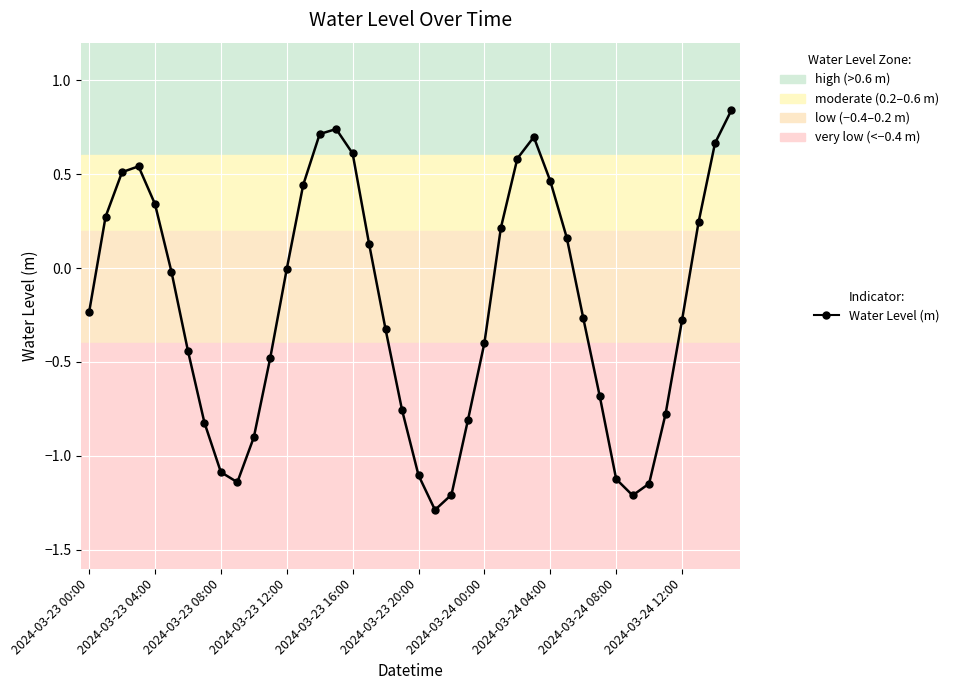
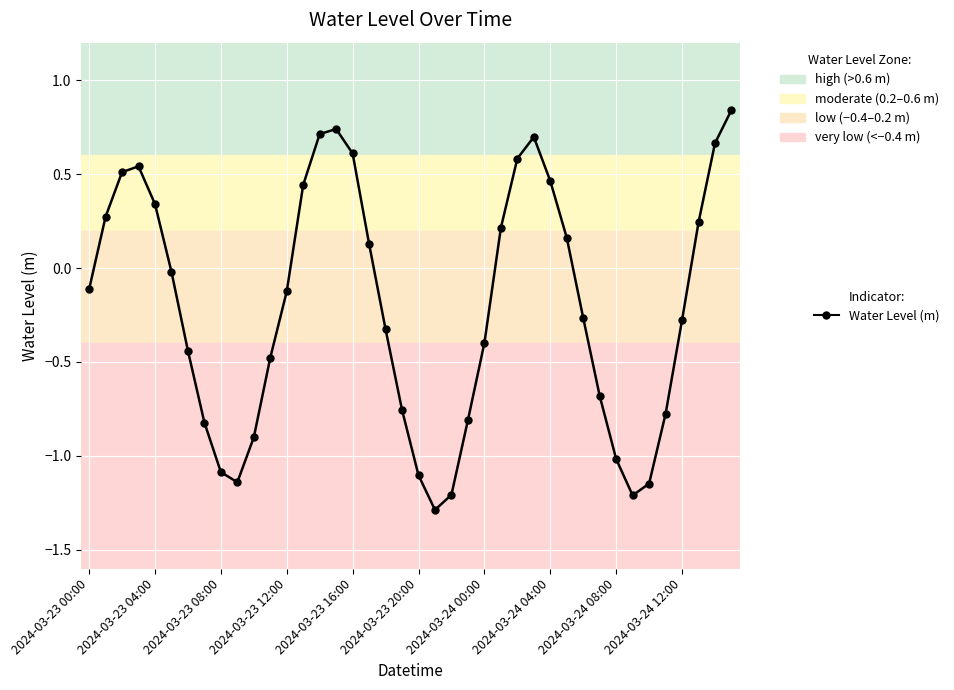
  {
-   "2024-03-23 00:00": -0.23,
+   "2024-03-23 00:00": -0.11,
    "2024-03-23 04:00": 0.34,
    "2024-03-23 08:00": -1.09,
-   "2024-03-23 12:00": 0.00,
+   "2024-03-23 12:00": -0.12,
    "2024-03-23 16:00": 0.61,
    "2024-03-23 20:00": -1.10,
    "2024-03-24 00:00": -0.40,
    "2024-03-24 04:00": 0.46,
-   "2024-03-24 08:00": -1.12,
+   "2024-03-24 08:00": -1.02,
    "2024-03-24 12:00": -0.28
  }
